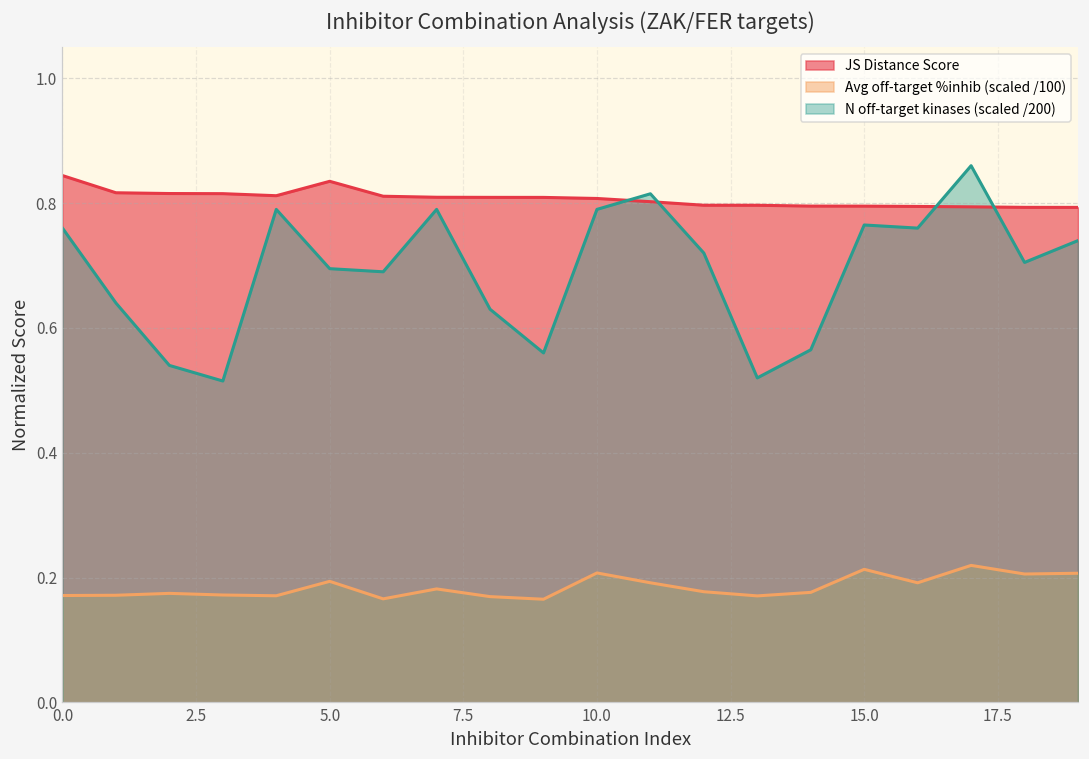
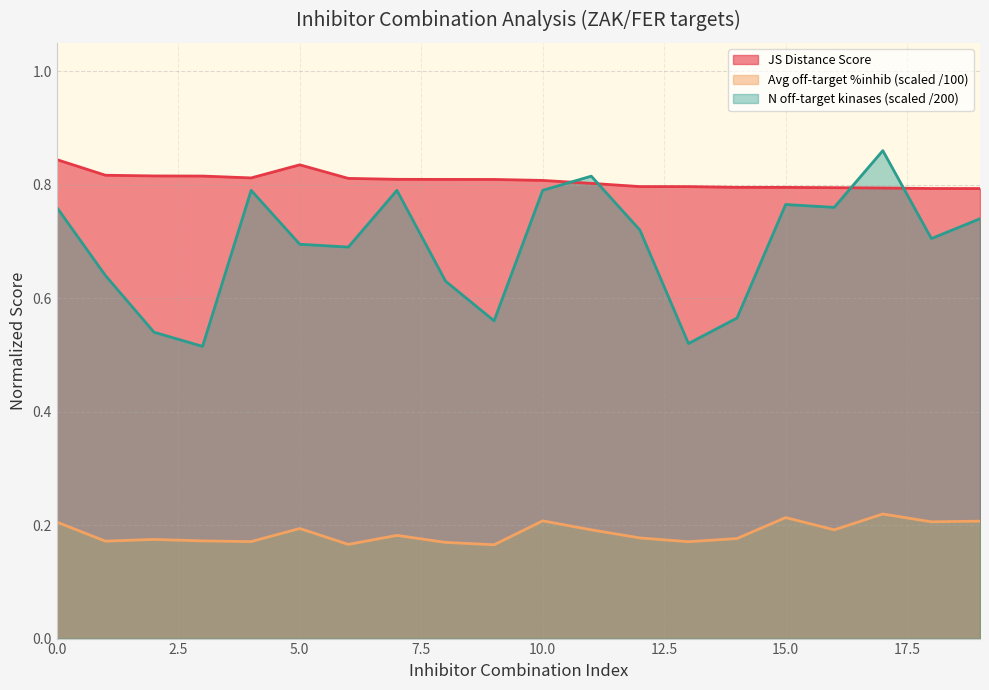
  {
    "JS Distance Score": {
      "0.0": 0.84,
      "5.0": 0.83,
      "10.0": 0.81,
      "15.0": 0.80
    },
    "Avg off-target %inhib (scaled /100)": {
-     "0.0": 0.17,
+     "0.0": 0.21,
      "5.0": 0.19,
      "10.0": 0.21,
      "15.0": 0.21
    },
    "N off-target kinases (scaled /200)": {
      "0.0": 0.76,
      "5.0": 0.70,
      "10.0": 0.79,
      "15.0": 0.77
    }
  }
